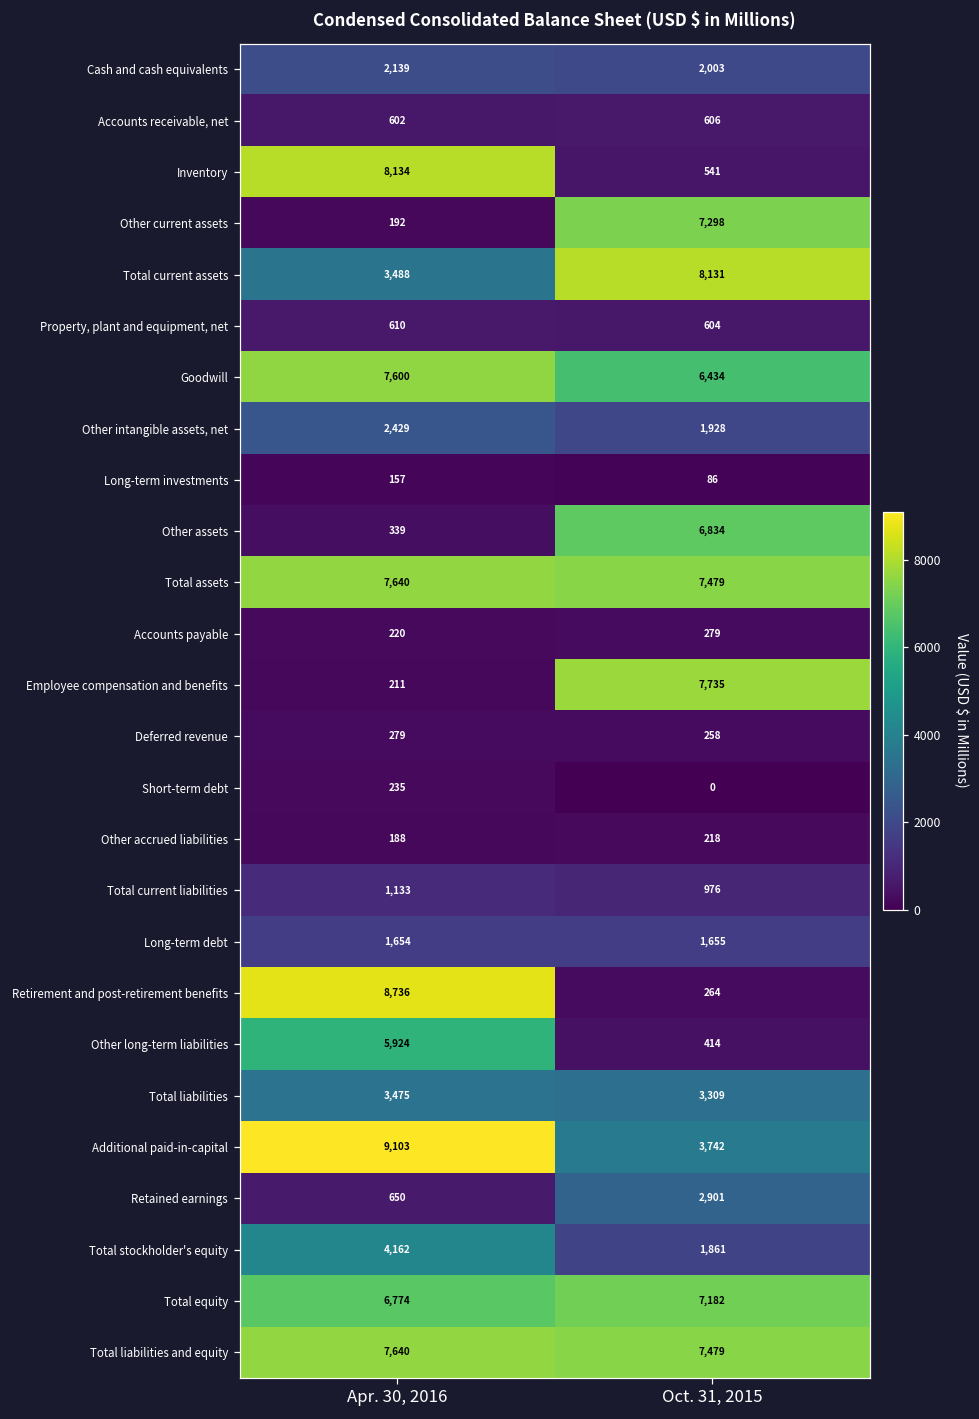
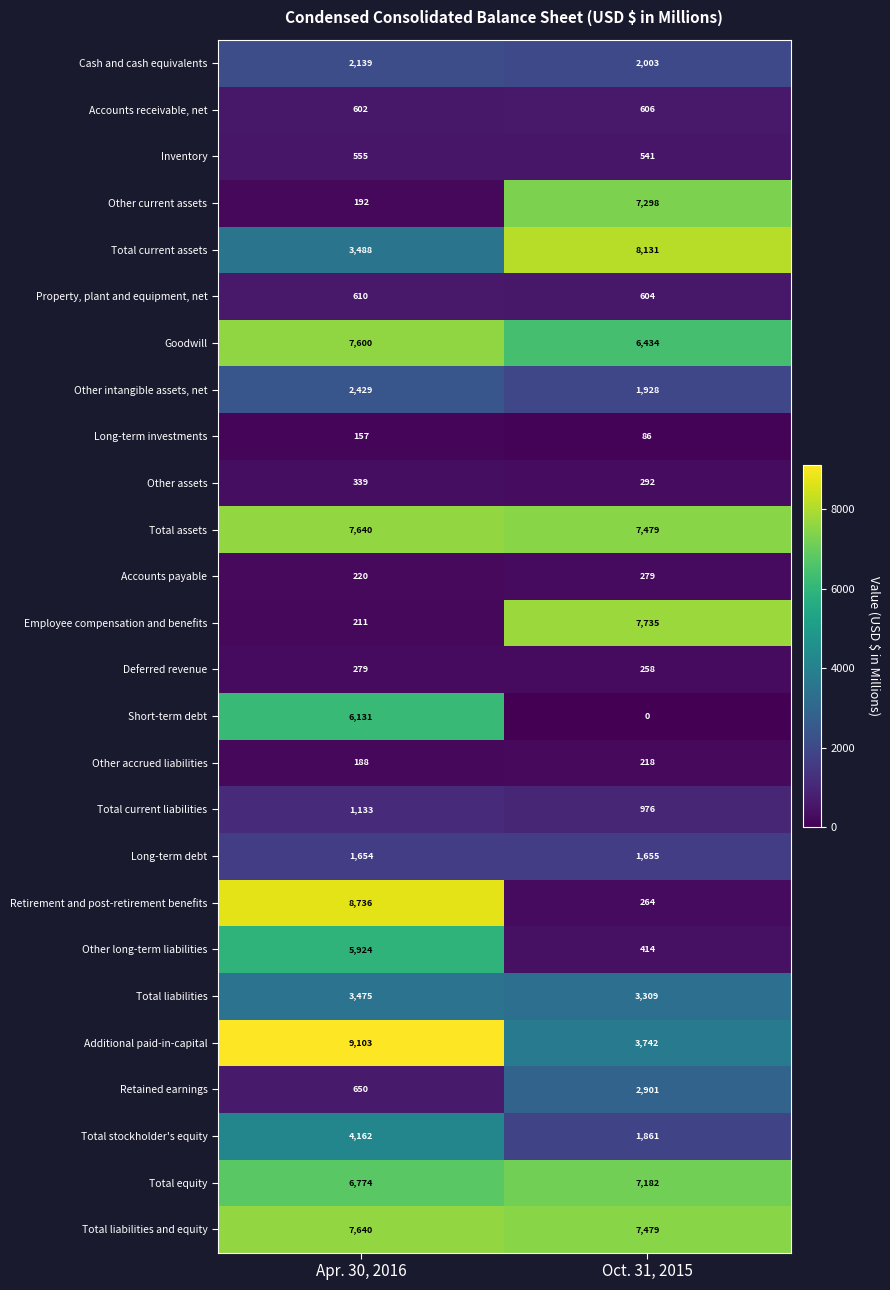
  {
    "Cash and cash equivalents": {
      "Apr. 30, 2016": "2,139",
      "Oct. 31, 2015": "2,003"
    },
    "Accounts receivable, net": {
      "Apr. 30, 2016": "602",
      "Oct. 31, 2015": "606"
    },
    "Inventory": {
-     "Apr. 30, 2016": "8,134",
+     "Apr. 30, 2016": "555",
      "Oct. 31, 2015": "541"
    },
    "Other current assets": {
      "Apr. 30, 2016": "192",
      "Oct. 31, 2015": "7,298"
    },
    "Total current assets": {
      "Apr. 30, 2016": "3,488",
      "Oct. 31, 2015": "8,131"
    },
    "Property, plant and equipment, net": {
      "Apr. 30, 2016": "610",
      "Oct. 31, 2015": "604"
    },
    "Goodwill": {
      "Apr. 30, 2016": "7,600",
      "Oct. 31, 2015": "6,434"
    },
    "Other intangible assets, net": {
      "Apr. 30, 2016": "2,429",
      "Oct. 31, 2015": "1,928"
    },
    "Long-term investments": {
      "Apr. 30, 2016": "157",
      "Oct. 31, 2015": "86"
    },
    "Other assets": {
      "Apr. 30, 2016": "339",
-     "Oct. 31, 2015": "6,834"
+     "Oct. 31, 2015": "292"
    },
    "Total assets": {
      "Apr. 30, 2016": "7,640",
      "Oct. 31, 2015": "7,479"
    },
    "Accounts payable": {
      "Apr. 30, 2016": "220",
      "Oct. 31, 2015": "279"
    },
    "Employee compensation and benefits": {
      "Apr. 30, 2016": "211",
      "Oct. 31, 2015": "7,735"
    },
    "Deferred revenue": {
      "Apr. 30, 2016": "279",
      "Oct. 31, 2015": "258"
    },
    "Short-term debt": {
-     "Apr. 30, 2016": "235",
+     "Apr. 30, 2016": "6,131",
      "Oct. 31, 2015": "0"
    },
    "Other accrued liabilities": {
      "Apr. 30, 2016": "188",
      "Oct. 31, 2015": "218"
    },
    "Total current liabilities": {
      "Apr. 30, 2016": "1,133",
      "Oct. 31, 2015": "976"
    },
    "Long-term debt": {
      "Apr. 30, 2016": "1,654",
      "Oct. 31, 2015": "1,655"
    },
    "Retirement and post-retirement benefits": {
      "Apr. 30, 2016": "8,736",
      "Oct. 31, 2015": "264"
    },
    "Other long-term liabilities": {
      "Apr. 30, 2016": "5,924",
      "Oct. 31, 2015": "414"
    },
    "Total liabilities": {
      "Apr. 30, 2016": "3,475",
      "Oct. 31, 2015": "3,309"
    },
    "Additional paid-in-capital": {
      "Apr. 30, 2016": "9,103",
      "Oct. 31, 2015": "3,742"
    },
    "Retained earnings": {
      "Apr. 30, 2016": "650",
      "Oct. 31, 2015": "2,901"
    },
    "Total stockholder's equity": {
      "Apr. 30, 2016": "4,162",
      "Oct. 31, 2015": "1,861"
    },
    "Total equity": {
      "Apr. 30, 2016": "6,774",
      "Oct. 31, 2015": "7,182"
    },
    "Total liabilities and equity": {
      "Apr. 30, 2016": "7,640",
      "Oct. 31, 2015": "7,479"
    }
  }
